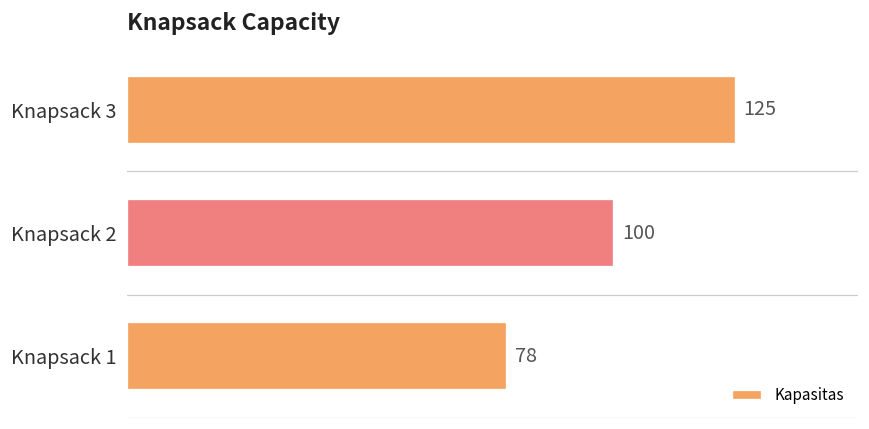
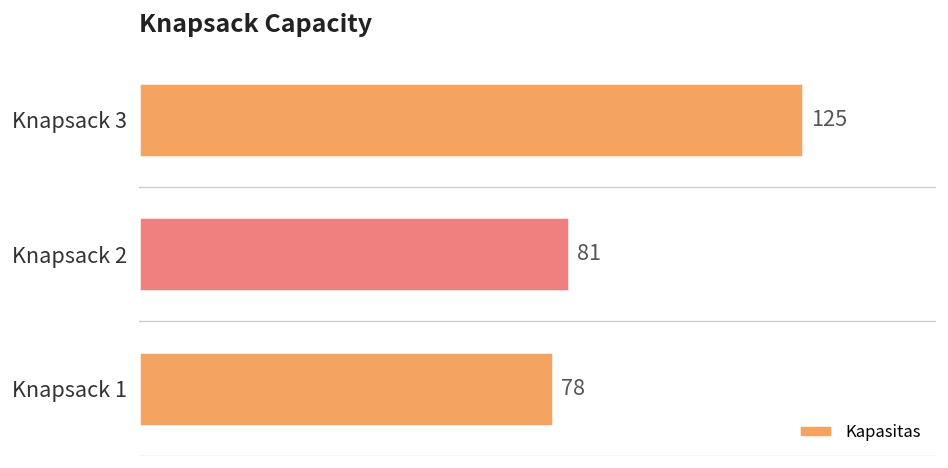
  {
    "Knapsack 3": 125,
-   "Knapsack 2": 100,
+   "Knapsack 2": 81,
    "Knapsack 1": 78
  }
